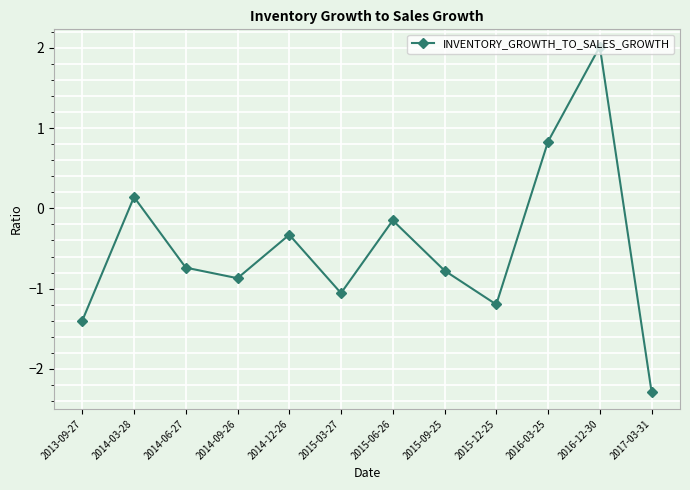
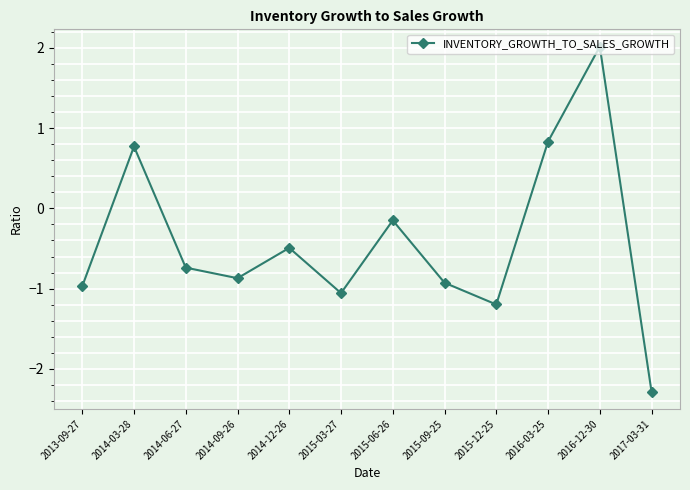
  {
-   "2013-09-27": -1.4,
-   "2014-03-28": 0.1,
+   "2013-09-27": -1.0,
+   "2014-03-28": 0.8,
    "2014-06-27": -0.7,
    "2014-09-26": -0.9,
-   "2014-12-26": -0.3,
+   "2014-12-26": -0.5,
    "2015-03-27": -1.1,
    "2015-06-26": -0.1,
-   "2015-09-25": -0.8,
+   "2015-09-25": -0.9,
    "2015-12-25": -1.2,
    "2016-03-25": 0.8,
    "2017-03-31": -2.3
  }
